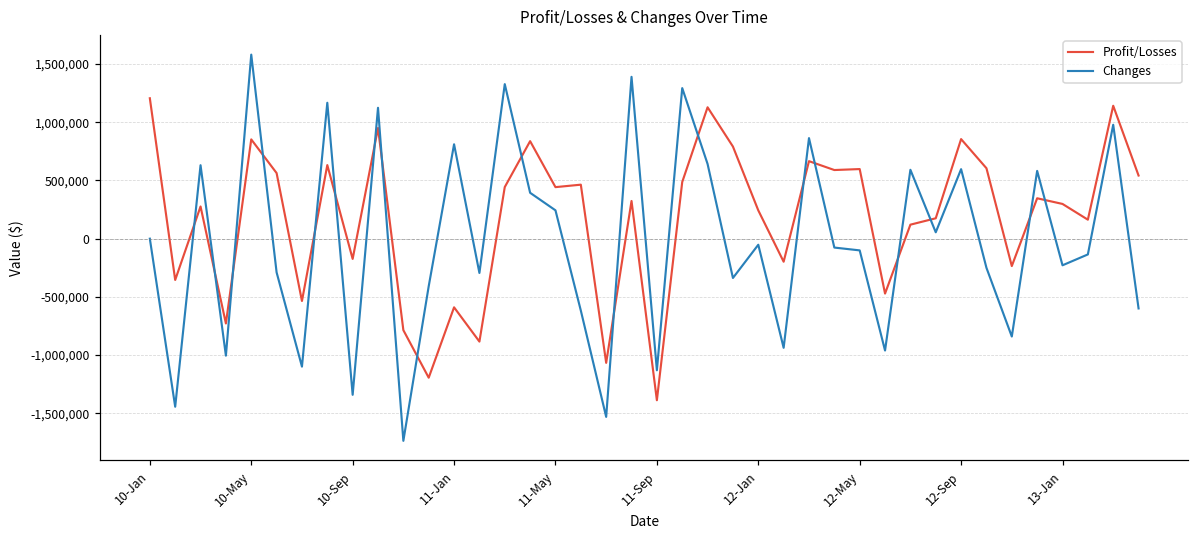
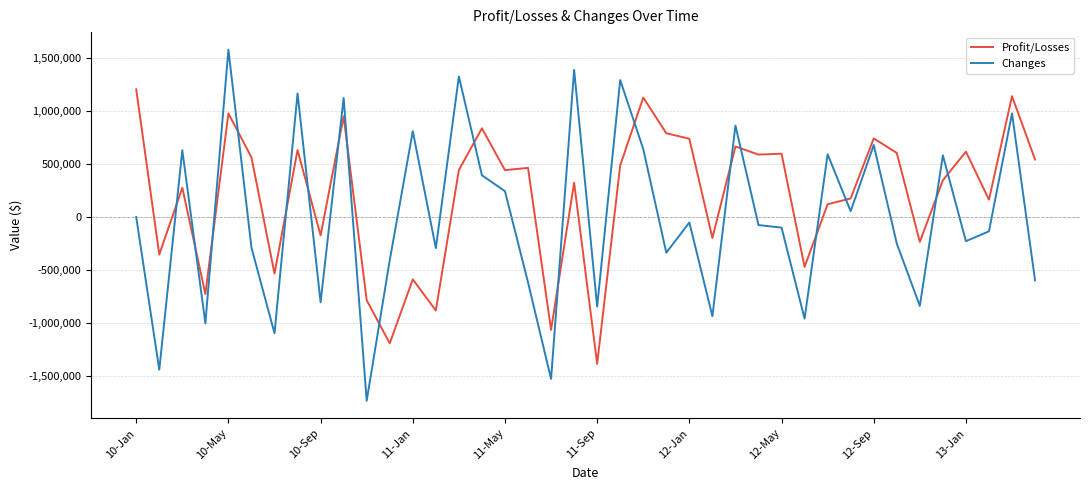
  {
    "Profit/Losses": {
      "10-Jan": "1,210,000",
-     "10-May": "850,000",
+     "10-May": "980,000",
      "10-Sep": "-170,000",
      "11-Jan": "-590,000",
      "11-May": "440,000",
      "11-Sep": "-1,390,000",
-     "12-Jan": "240,000",
+     "12-Jan": "740,000",
      "12-May": "600,000",
-     "12-Sep": "860,000",
-     "13-Jan": "300,000"
+     "12-Sep": "740,000",
+     "13-Jan": "620,000"
    },
    "Changes": {
      "10-Jan": "0",
      "10-May": "1,580,000",
-     "10-Sep": "-1,340,000",
+     "10-Sep": "-810,000",
      "11-Jan": "810,000",
      "11-May": "240,000",
-     "11-Sep": "-1,130,000",
+     "11-Sep": "-850,000",
      "12-Jan": "-50,000",
      "12-May": "-100,000",
-     "12-Sep": "600,000",
+     "12-Sep": "680,000",
      "13-Jan": "-230,000"
    }
  }
